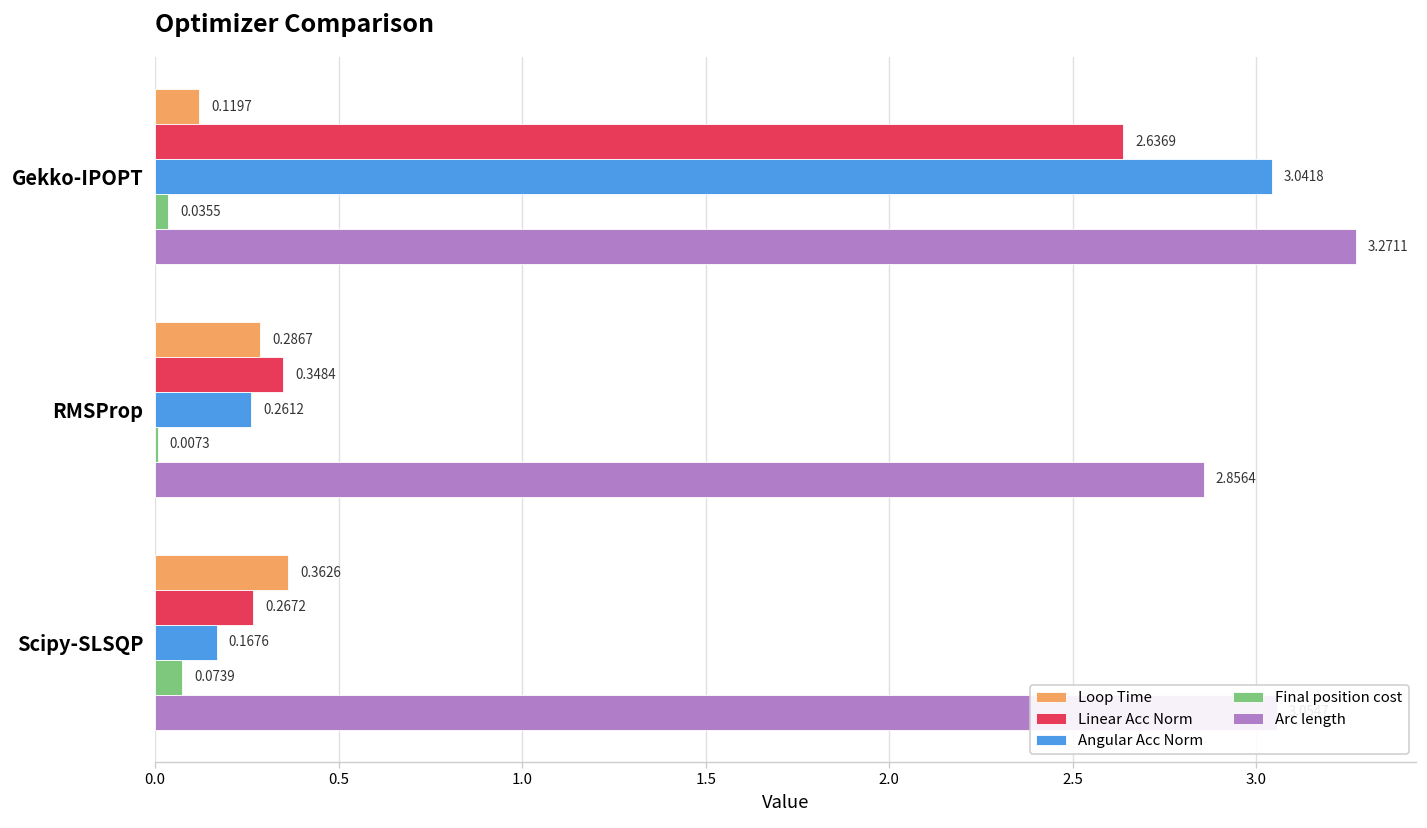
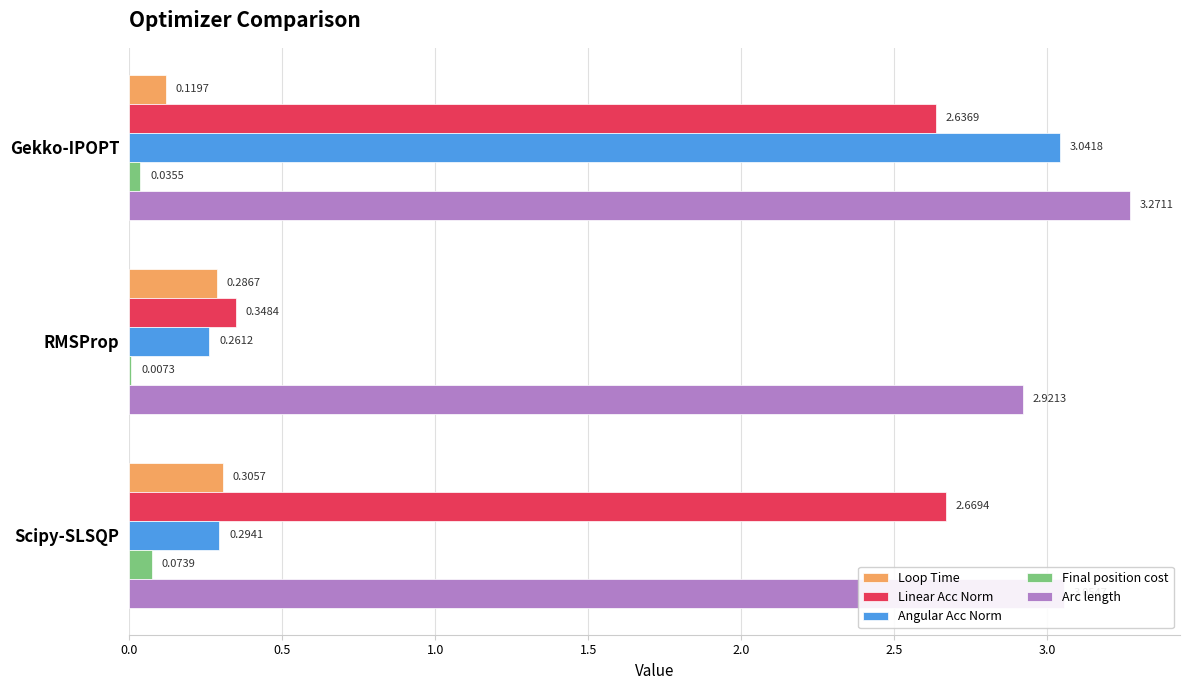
  {
    "Loop Time": {
      "Gekko-IPOPT": 0.1197,
      "RMSProp": 0.2867,
-     "Scipy-SLSQP": 0.3626
+     "Scipy-SLSQP": 0.3057
    },
    "Linear Acc Norm": {
      "Gekko-IPOPT": 2.6369,
      "RMSProp": 0.3484,
-     "Scipy-SLSQP": 0.2672
+     "Scipy-SLSQP": 2.6694
    },
    "Angular Acc Norm": {
      "Gekko-IPOPT": 3.0418,
      "RMSProp": 0.2612,
-     "Scipy-SLSQP": 0.1676
+     "Scipy-SLSQP": 0.2941
    },
    "Final position cost": {
      "Gekko-IPOPT": 0.0355,
      "RMSProp": 0.0073,
      "Scipy-SLSQP": 0.0739
    },
    "Arc length": {
      "Gekko-IPOPT": 3.2711,
-     "RMSProp": 2.8564
+     "RMSProp": 2.9213
    }
  }
